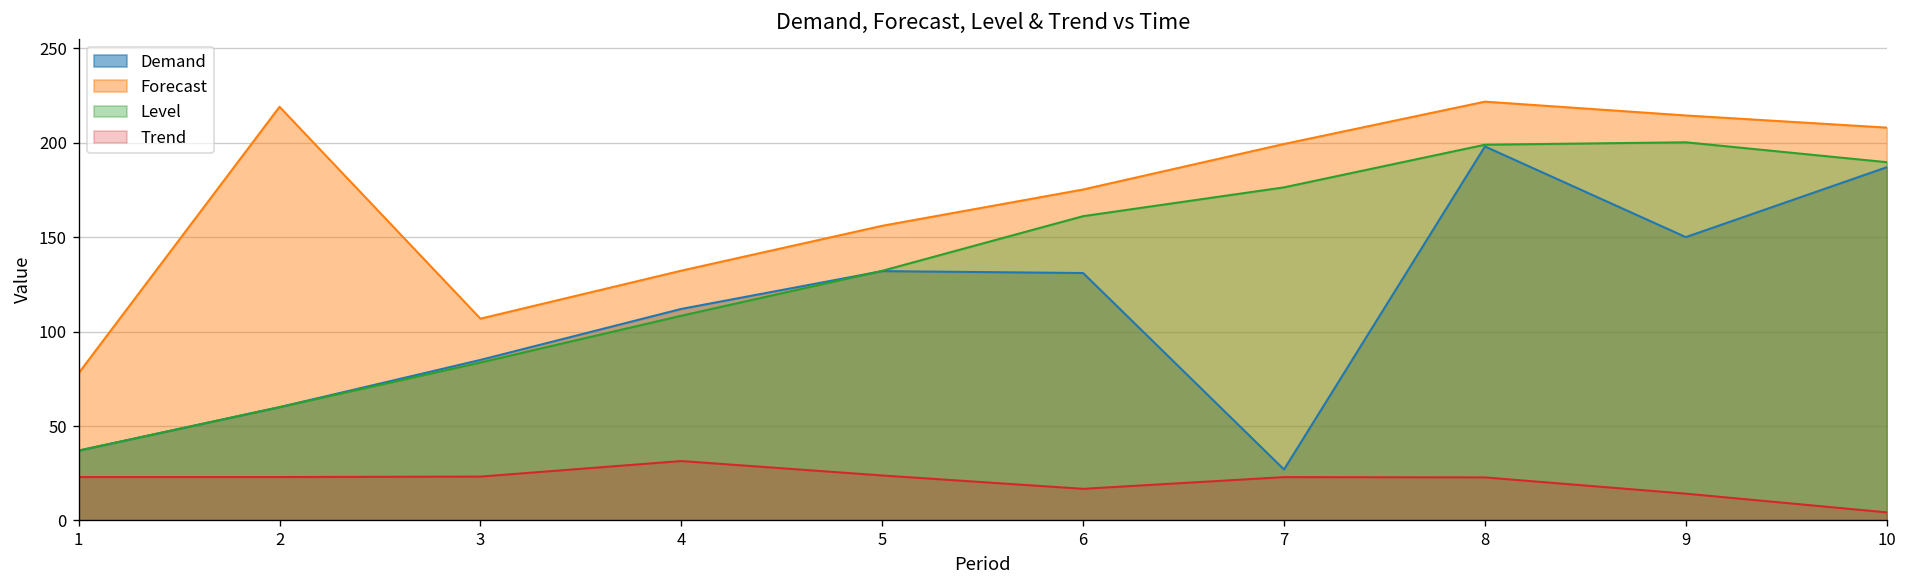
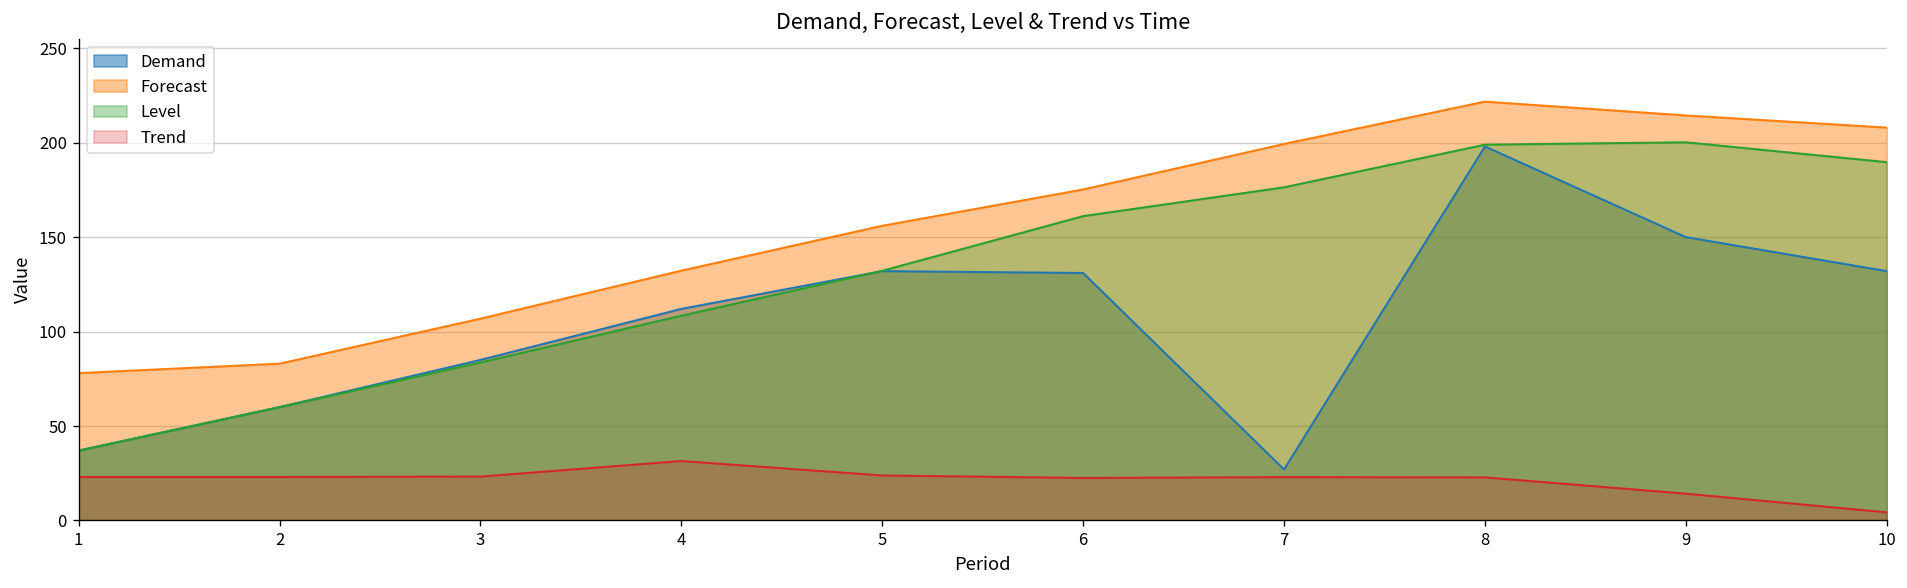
  {
    "Demand": {
      "4": 112,
      "6": 131,
      "7": 27,
      "9": 150,
-     "10": 187
+     "10": 132
    },
    "Forecast": {
      "1": 78,
-     "2": 219,
+     "2": 83,
      "3": 107,
      "4": 132,
      "5": 156,
      "6": 175,
      "7": 199,
      "8": 222,
      "9": 214,
      "10": 208
    },
    "Level": {
      "4": 108,
      "6": 161,
      "7": 176,
      "9": 200,
      "10": 190
    },
    "Trend": {
      "1": 23,
      "2": 23,
      "3": 23,
      "4": 31,
      "5": 24,
-     "6": 17,
+     "6": 23,
      "7": 23,
      "8": 23,
      "9": 14,
      "10": 4
    }
  }
